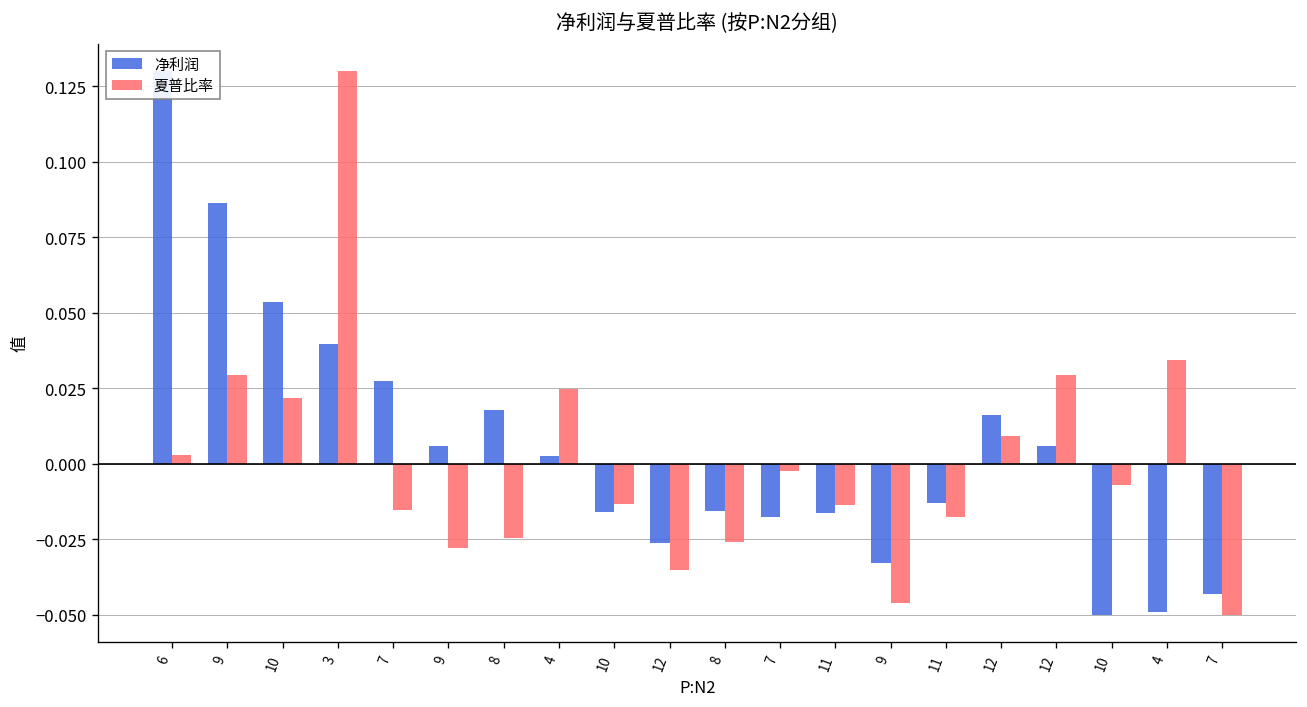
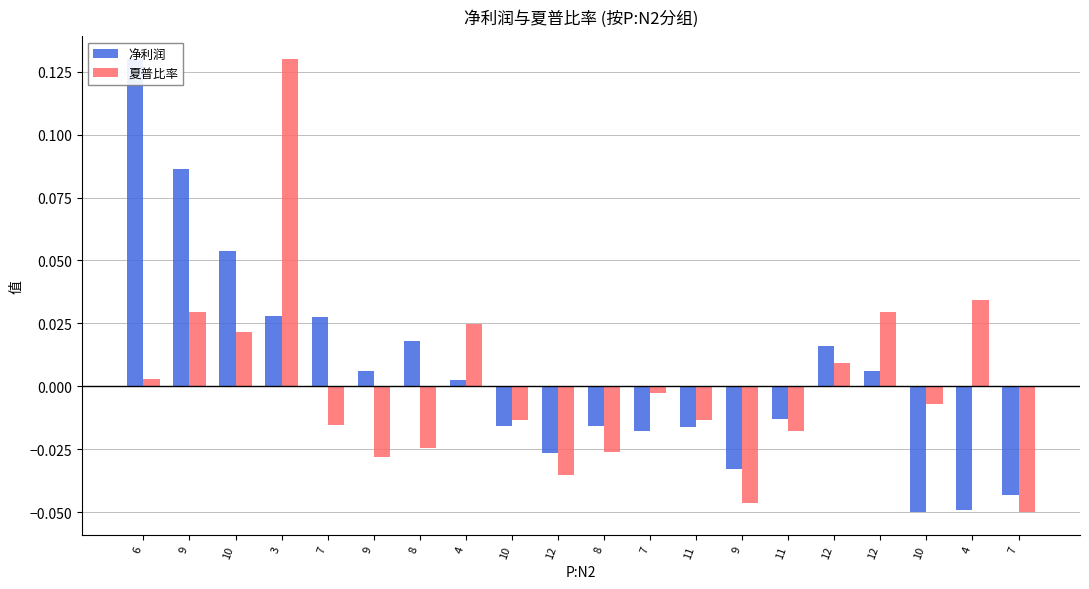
  {
    "净利润": {
-     "3": 0.040
+     "3": 0.028
    },
    "夏普比率": {
      "6": 0.003,
      "3": 0.130
    }
  }
